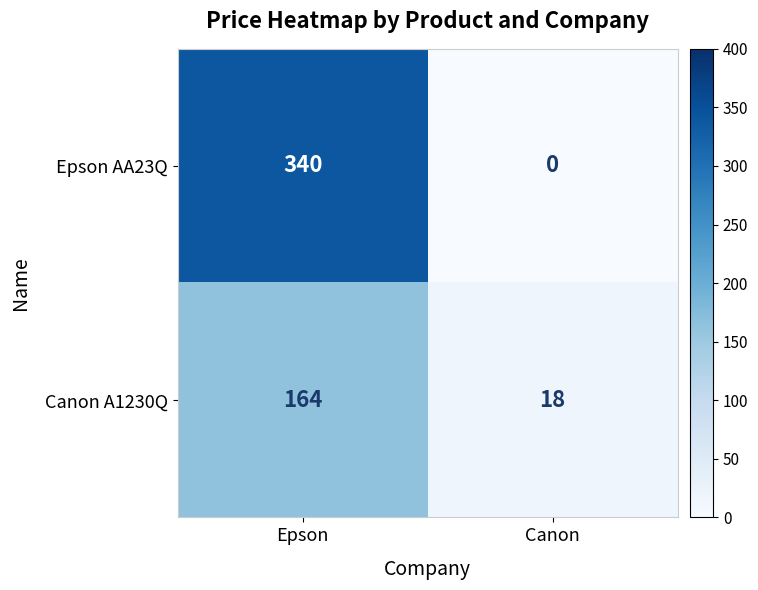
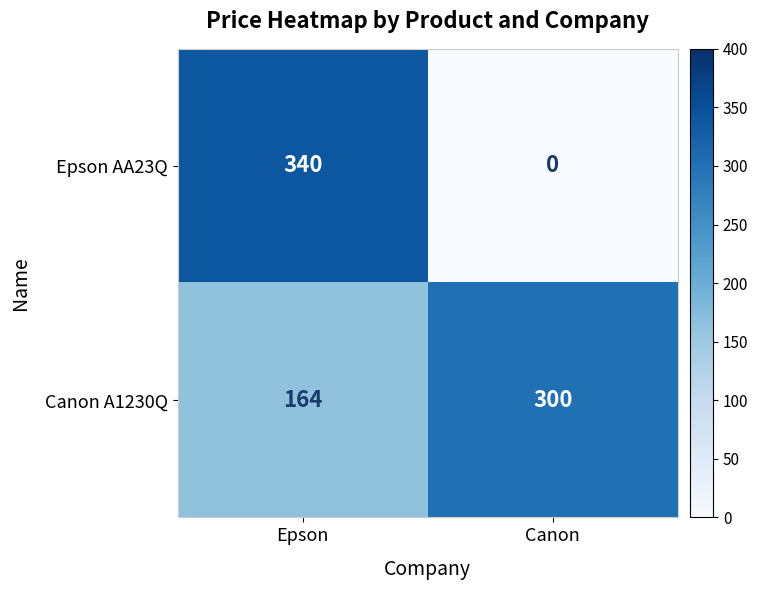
  {
    "Epson AA23Q": {
      "Epson": 340,
      "Canon": 0
    },
    "Canon A1230Q": {
      "Epson": 164,
-     "Canon": 18
+     "Canon": 300
    }
  }
